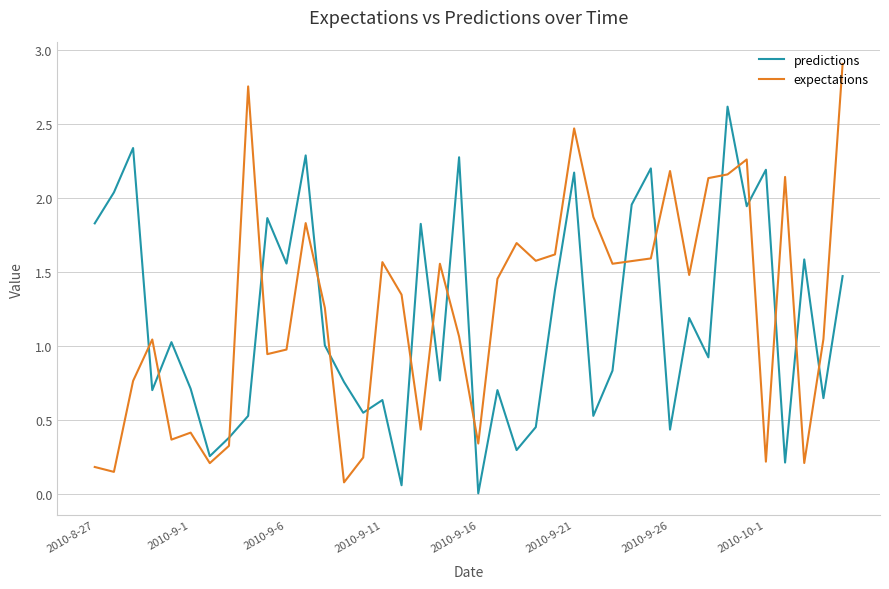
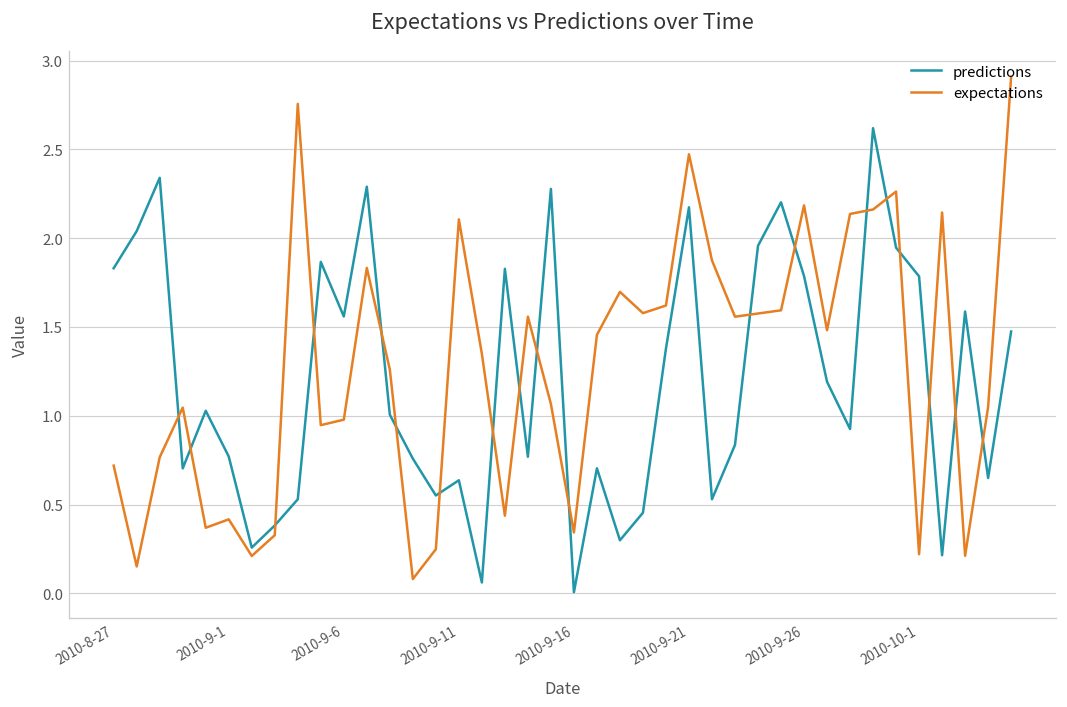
  {
    "predictions": {
      "2010-8-27": 1.83,
-     "2010-9-1": 0.71,
+     "2010-9-1": 0.77,
      "2010-9-6": 1.56,
      "2010-9-11": 0.64,
      "2010-9-16": 0.01,
      "2010-9-21": 2.17,
-     "2010-9-26": 0.44,
-     "2010-10-1": 2.19
+     "2010-9-26": 1.79,
+     "2010-10-1": 1.79
    },
    "expectations": {
-     "2010-8-27": 0.18,
+     "2010-8-27": 0.72,
      "2010-9-1": 0.42,
      "2010-9-6": 0.98,
-     "2010-9-11": 1.57,
+     "2010-9-11": 2.11,
      "2010-9-16": 0.34,
      "2010-9-21": 2.47,
      "2010-9-26": 2.18,
      "2010-10-1": 0.22
    }
  }
